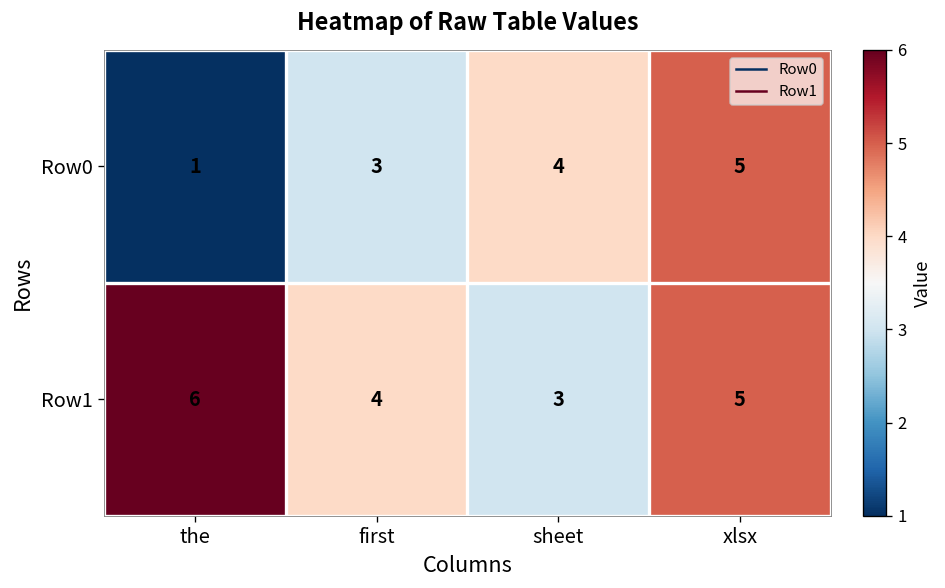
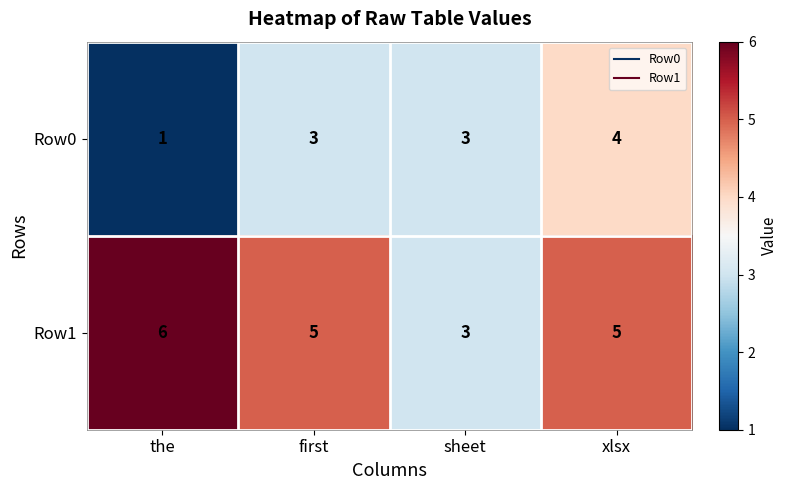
  {
    "Row0": {
      "the": 1,
      "first": 3,
-     "sheet": 4,
-     "xlsx": 5
+     "sheet": 3,
+     "xlsx": 4
    },
    "Row1": {
      "the": 6,
-     "first": 4,
+     "first": 5,
      "sheet": 3,
      "xlsx": 5
    }
  }
